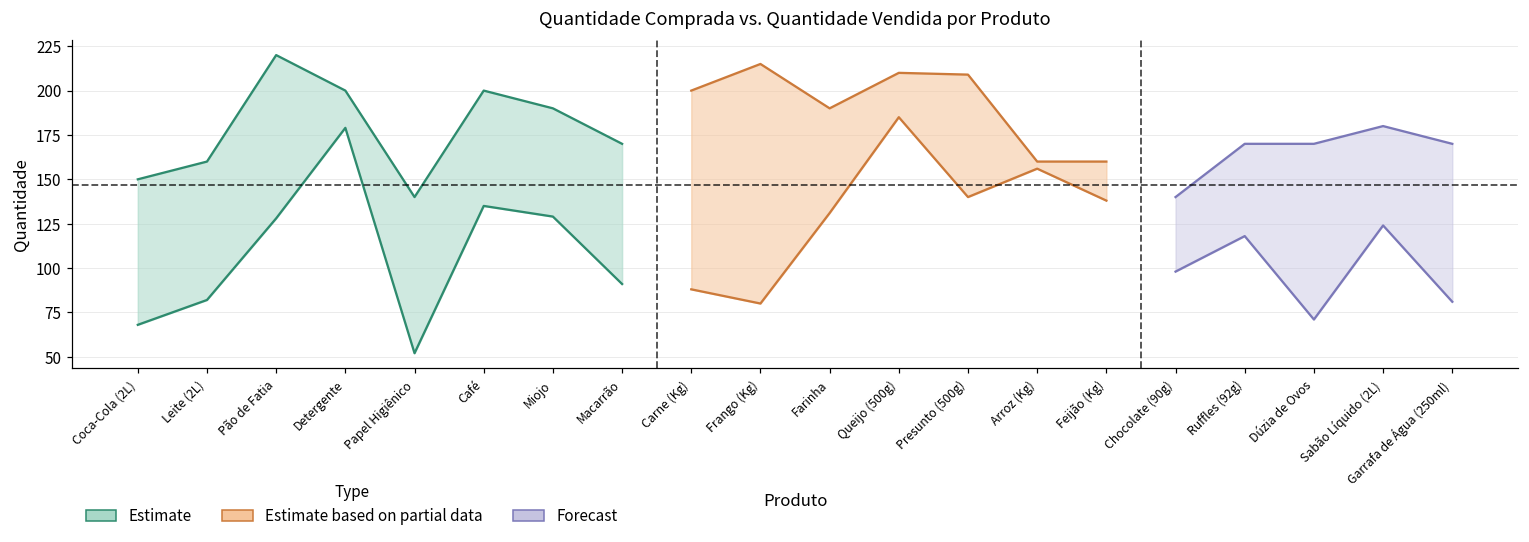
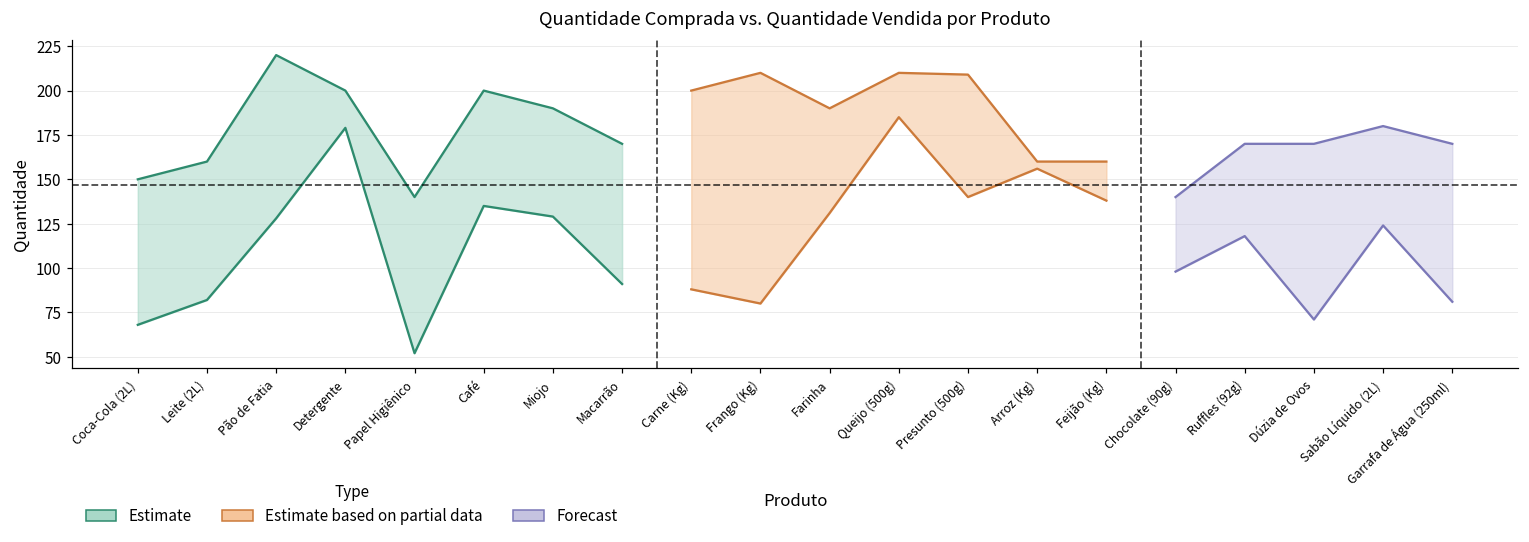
  {
    "Estimate based on partial data": {
      "Carne (Kg)": 200,
-     "Frango (Kg)": 215,
+     "Frango (Kg)": 210,
      "Farinha": 190,
      "Queijo (500g)": 210,
      "Presunto (500g)": 209,
      "Arroz (Kg)": 160,
      "Feijão (Kg)": 160
    }
  }
